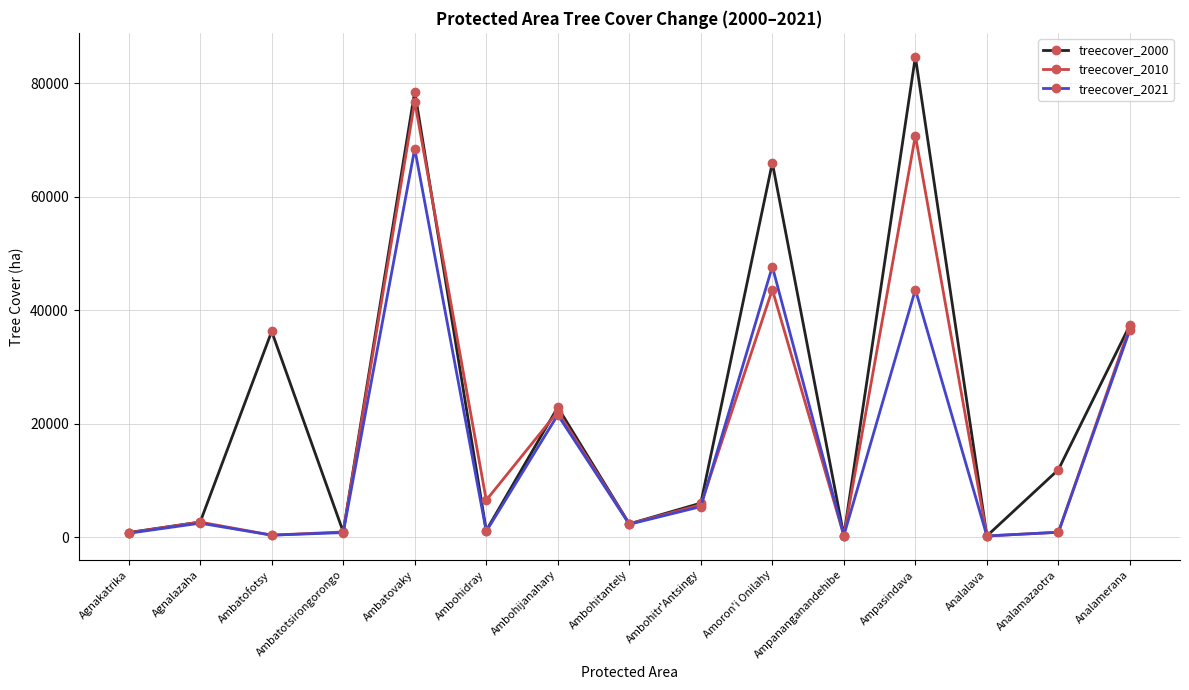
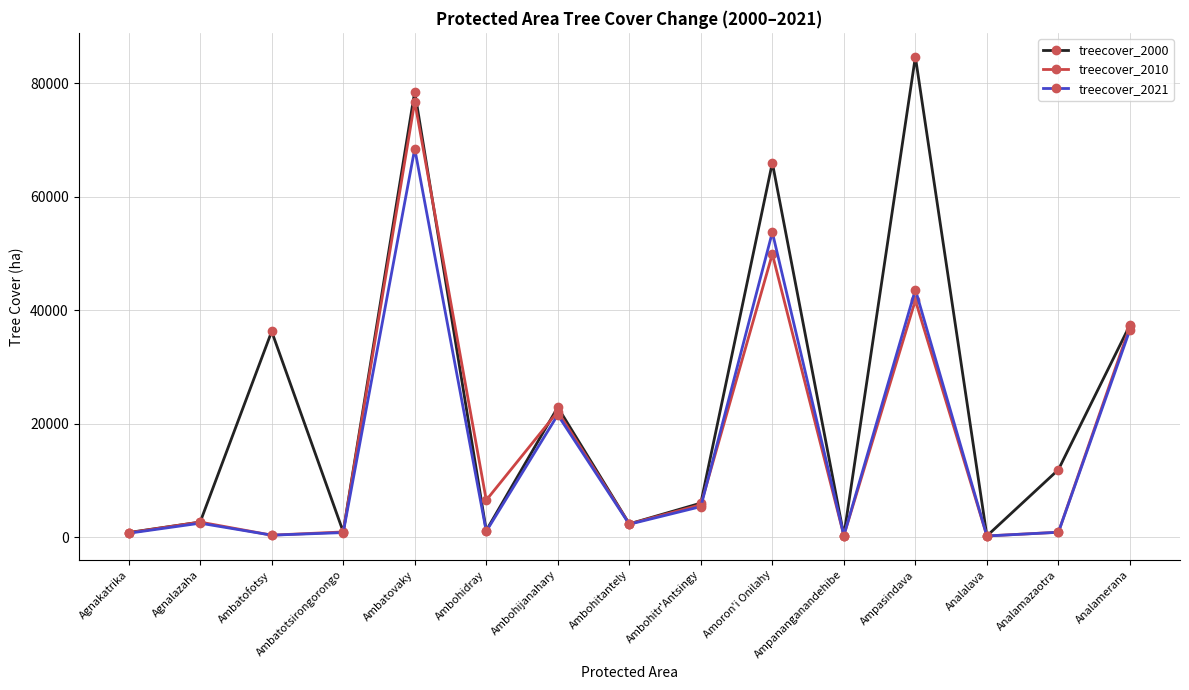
  {
    "treecover_2000": {
      "Ambatofotsy": 36000,
      "Ambatovaky": 79000,
      "Ambohijanahary": 23000,
      "Amoron'i Onilahy": 66000,
      "Ampasindava": 85000,
      "Analamazaotra": 12000
    },
    "treecover_2010": {
      "Ambatovaky": 77000,
      "Ambohidray": 7000,
      "Ambohijanahary": 22000,
-     "Amoron'i Onilahy": 44000,
-     "Ampasindava": 71000
+     "Amoron'i Onilahy": 50000,
+     "Ampasindava": 42000
    },
    "treecover_2021": {
      "Ambatovaky": 68000,
      "Ambohijanahary": 22000,
-     "Amoron'i Onilahy": 48000,
+     "Amoron'i Onilahy": 54000,
      "Ampasindava": 44000,
      "Analamerana": 37000
    }
  }
